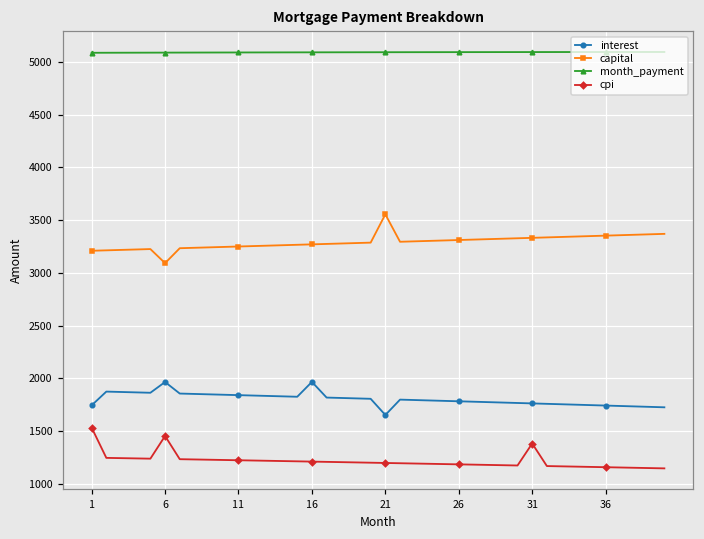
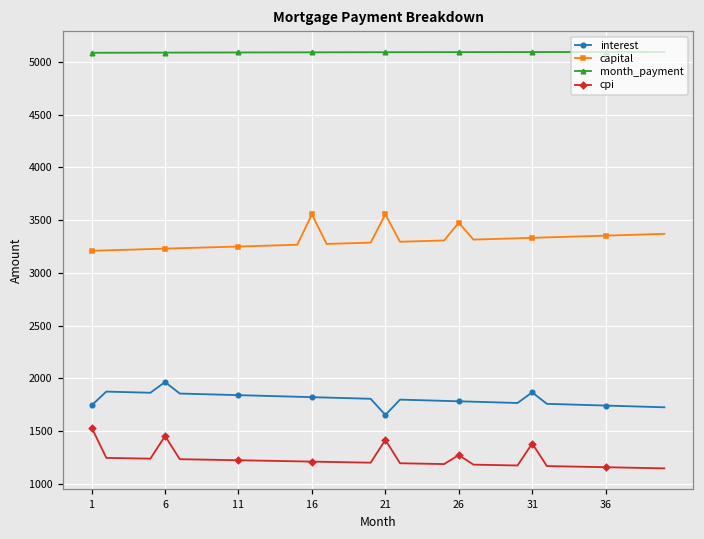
  {
    "interest": {
      "1": 1700,
      "6": 2000,
      "11": 1800,
-     "16": 2000,
+     "16": 1800,
      "21": 1700,
      "26": 1800,
-     "31": 1800,
+     "31": 1900,
      "36": 1700
    },
    "capital": {
      "1": 3200,
-     "6": 3100,
+     "6": 3200,
      "11": 3200,
-     "16": 3300,
+     "16": 3600,
      "21": 3600,
-     "26": 3300,
+     "26": 3500,
      "31": 3300,
      "36": 3400
    },
    "month_payment": {
      "1": 5100,
      "6": 5100,
      "11": 5100,
      "16": 5100,
      "21": 5100,
      "26": 5100,
      "31": 5100
    },
    "cpi": {
      "1": 1500,
      "6": 1500,
      "11": 1200,
      "16": 1200,
-     "21": 1200,
-     "26": 1200,
+     "21": 1400,
+     "26": 1300,
      "31": 1400,
      "36": 1200
    }
  }
